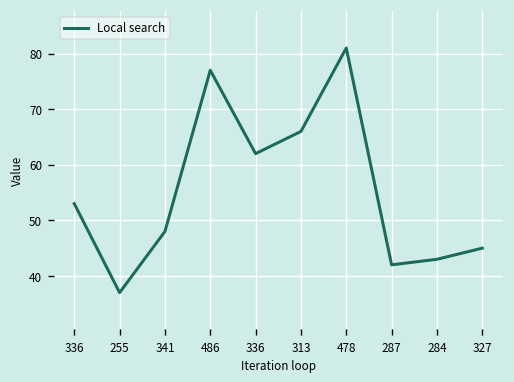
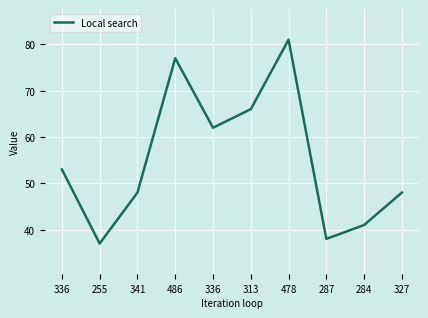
  {
    "255": 37,
    "341": 48,
    "486": 77,
    "313": 66,
    "478": 81,
-   "287": 42,
-   "284": 43,
-   "327": 45
+   "287": 38,
+   "284": 41,
+   "327": 48
  }
